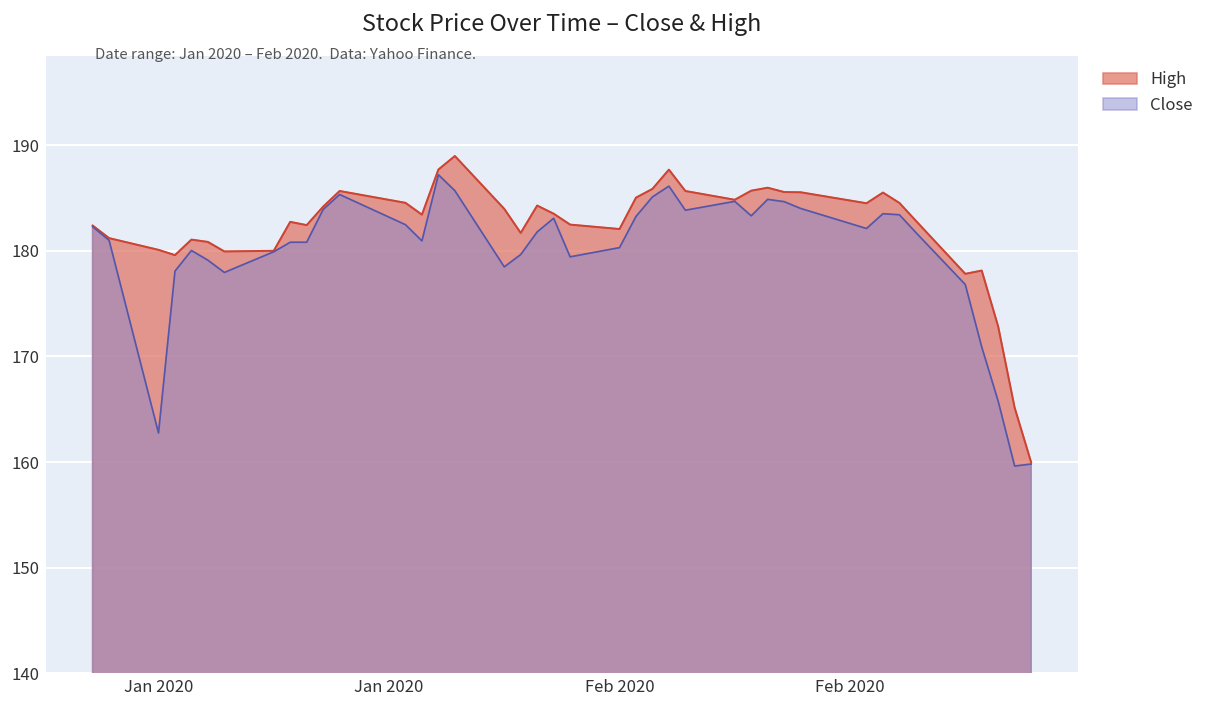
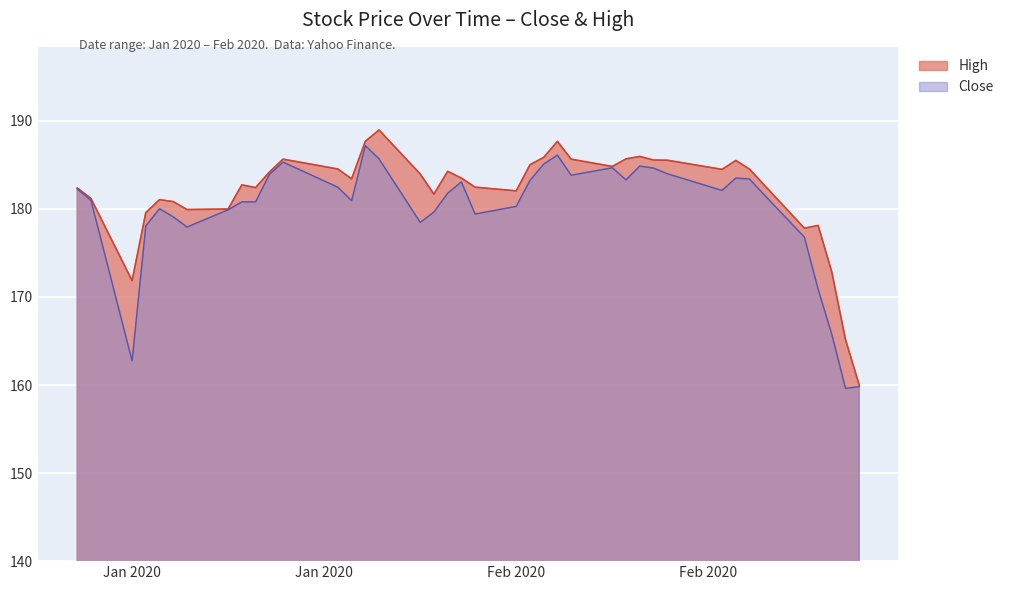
  {
    "High": {
-     "Jan 2020": 180,
+     "Jan 2020": 172,
      "Feb 2020": 182
    },
    "Close": {
      "Jan 2020": 163,
      "Feb 2020": 180
    }
  }
